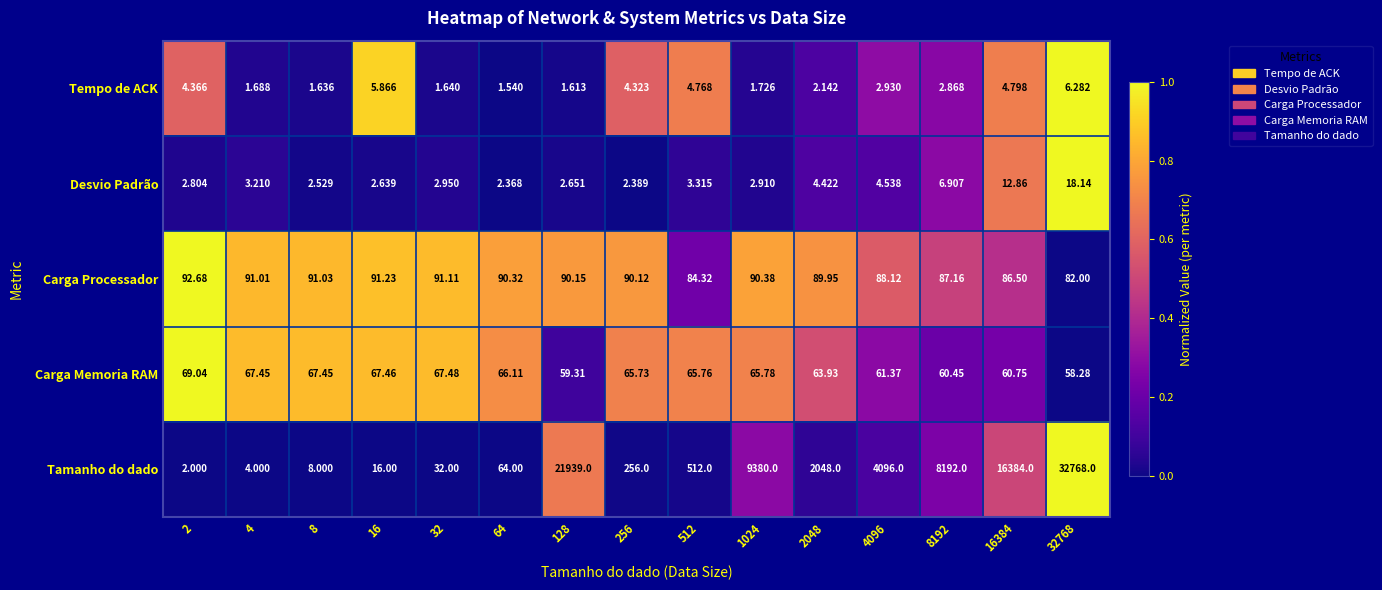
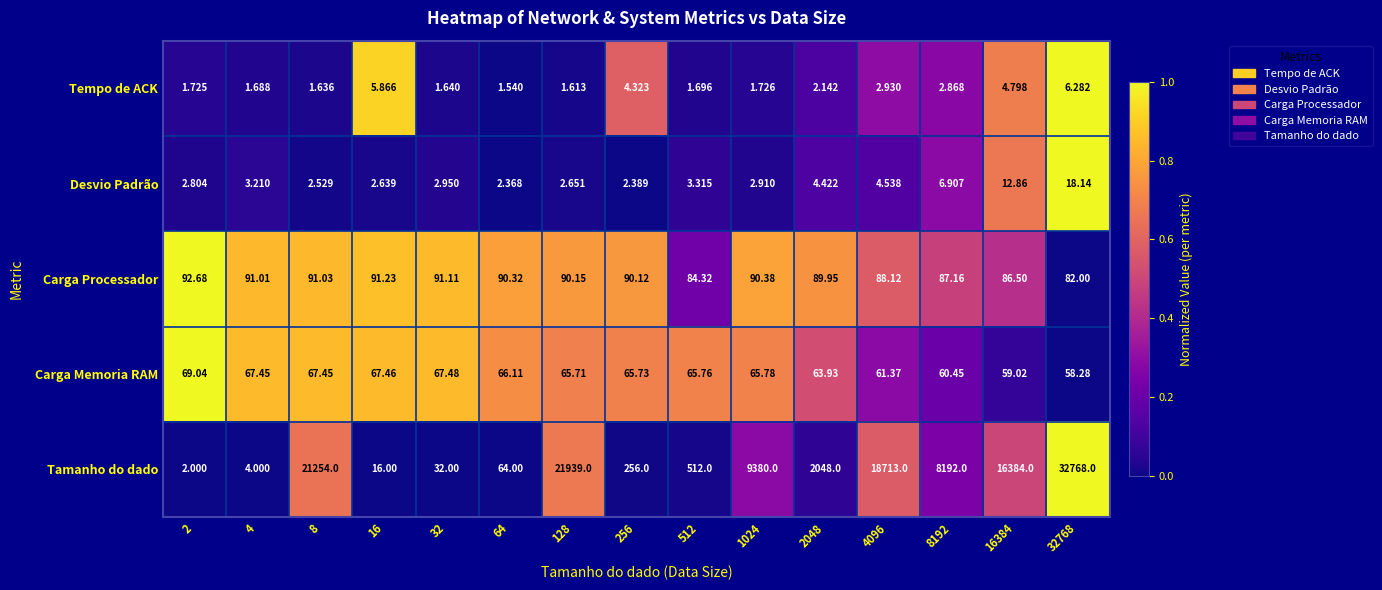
  {
    "Tempo de ACK": {
-     "2": 4.366,
+     "2": 1.725,
      "4": 1.688,
      "8": 1.636,
      "16": 5.866,
      "32": 1.640,
      "64": 1.540,
      "128": 1.613,
      "256": 4.323,
-     "512": 4.768,
+     "512": 1.696,
      "1024": 1.726,
      "2048": 2.142,
      "4096": 2.930,
      "8192": 2.868,
      "16384": 4.798,
      "32768": 6.282
    },
    "Desvio Padrão": {
      "2": 2.804,
      "4": 3.210,
      "8": 2.529,
      "16": 2.639,
      "32": 2.950,
      "64": 2.368,
      "128": 2.651,
      "256": 2.389,
      "512": 3.315,
      "1024": 2.910,
      "2048": 4.422,
      "4096": 4.538,
      "8192": 6.907,
      "16384": 12.86,
      "32768": 18.14
    },
    "Carga Processador": {
      "2": 92.68,
      "4": 91.01,
      "8": 91.03,
      "16": 91.23,
      "32": 91.11,
      "64": 90.32,
      "128": 90.15,
      "256": 90.12,
      "512": 84.32,
      "1024": 90.38,
      "2048": 89.95,
      "4096": 88.12,
      "8192": 87.16,
      "16384": 86.50,
      "32768": 82.00
    },
    "Carga Memoria RAM": {
      "2": 69.04,
      "4": 67.45,
      "8": 67.45,
      "16": 67.46,
      "32": 67.48,
      "64": 66.11,
-     "128": 59.31,
+     "128": 65.71,
      "256": 65.73,
      "512": 65.76,
      "1024": 65.78,
      "2048": 63.93,
      "4096": 61.37,
      "8192": 60.45,
-     "16384": 60.75,
+     "16384": 59.02,
      "32768": 58.28
    },
    "Tamanho do dado": {
      "2": 2.000,
      "4": 4.000,
-     "8": 8.000,
+     "8": 21254.0,
      "16": 16.00,
      "32": 32.00,
      "64": 64.00,
      "128": 21939.0,
      "256": 256.0,
      "512": 512.0,
      "1024": 9380.0,
      "2048": 2048.0,
-     "4096": 4096.0,
+     "4096": 18713.0,
      "8192": 8192.0,
      "16384": 16384.0,
      "32768": 32768.0
    }
  }
